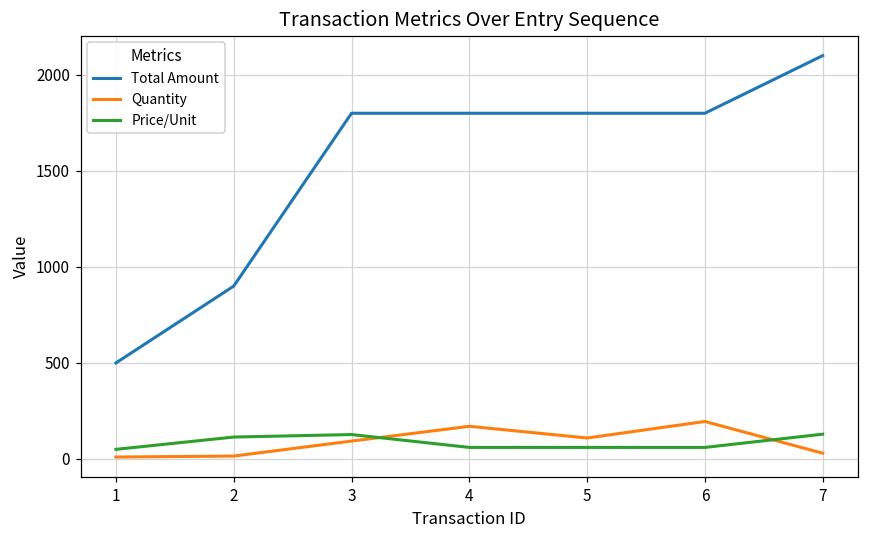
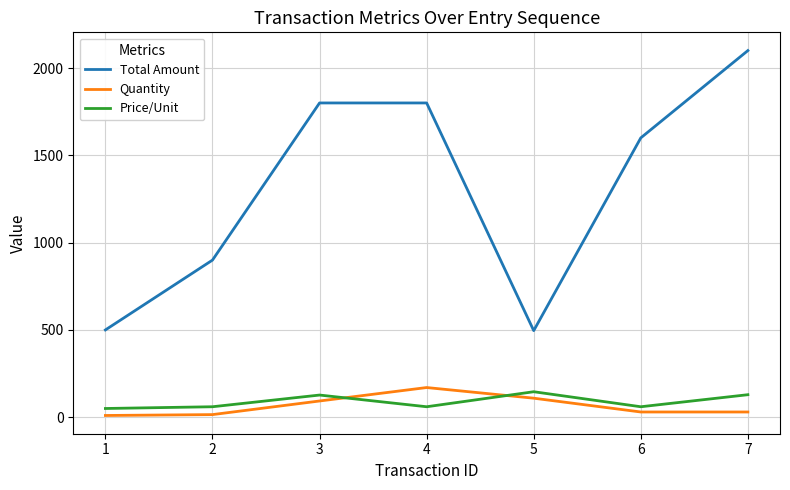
  {
    "Total Amount": {
      "1": 500,
      "2": 900,
      "3": 1800,
      "4": 1800,
-     "5": 1800,
-     "6": 1800,
+     "5": 500,
+     "6": 1600,
      "7": 2100
    },
    "Quantity": {
      "1": 10,
      "2": 20,
      "3": 90,
      "4": 170,
      "5": 110,
-     "6": 200,
+     "6": 30,
      "7": 30
    },
    "Price/Unit": {
      "1": 50,
-     "2": 110,
+     "2": 60,
      "3": 130,
      "4": 60,
-     "5": 60,
+     "5": 150,
      "6": 60,
      "7": 130
    }
  }
